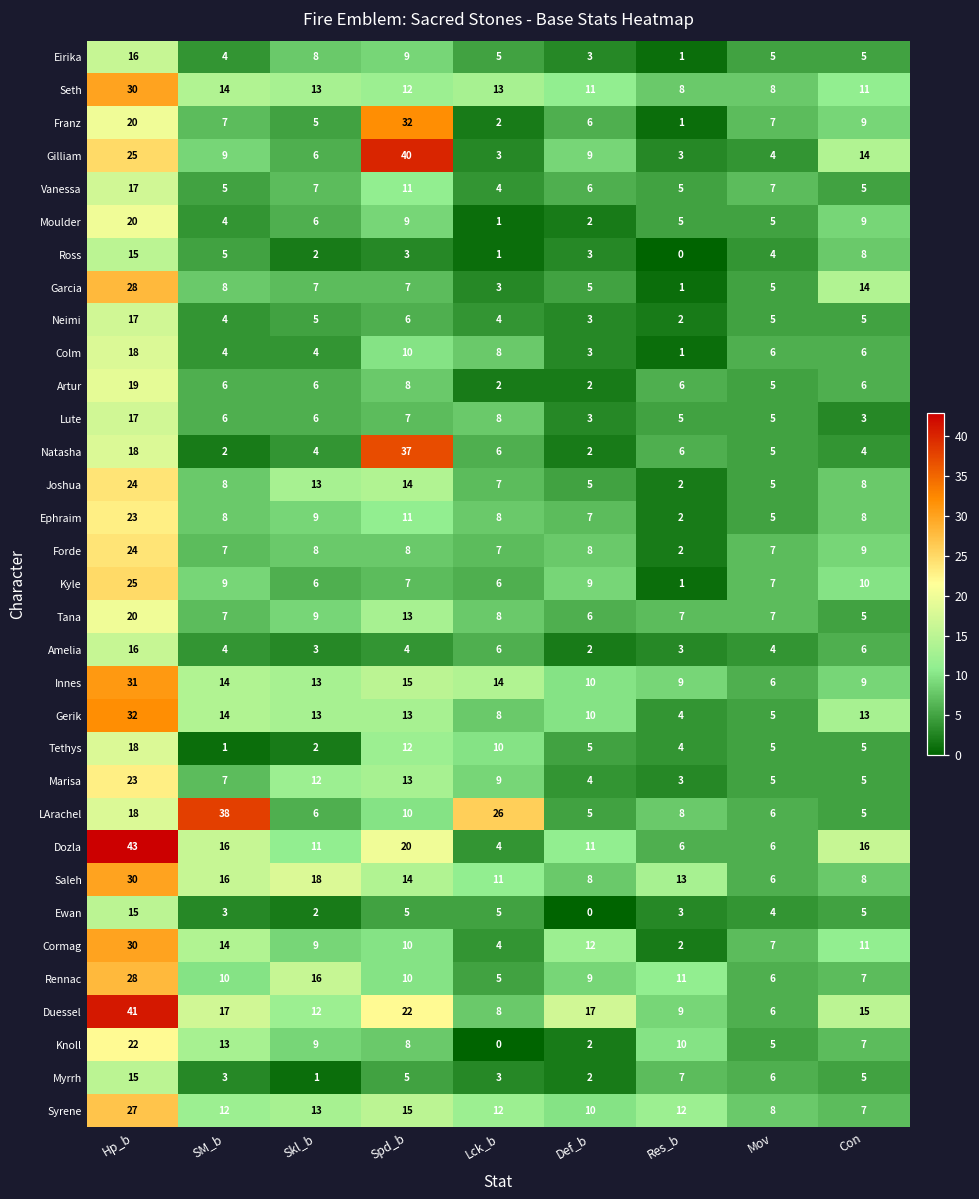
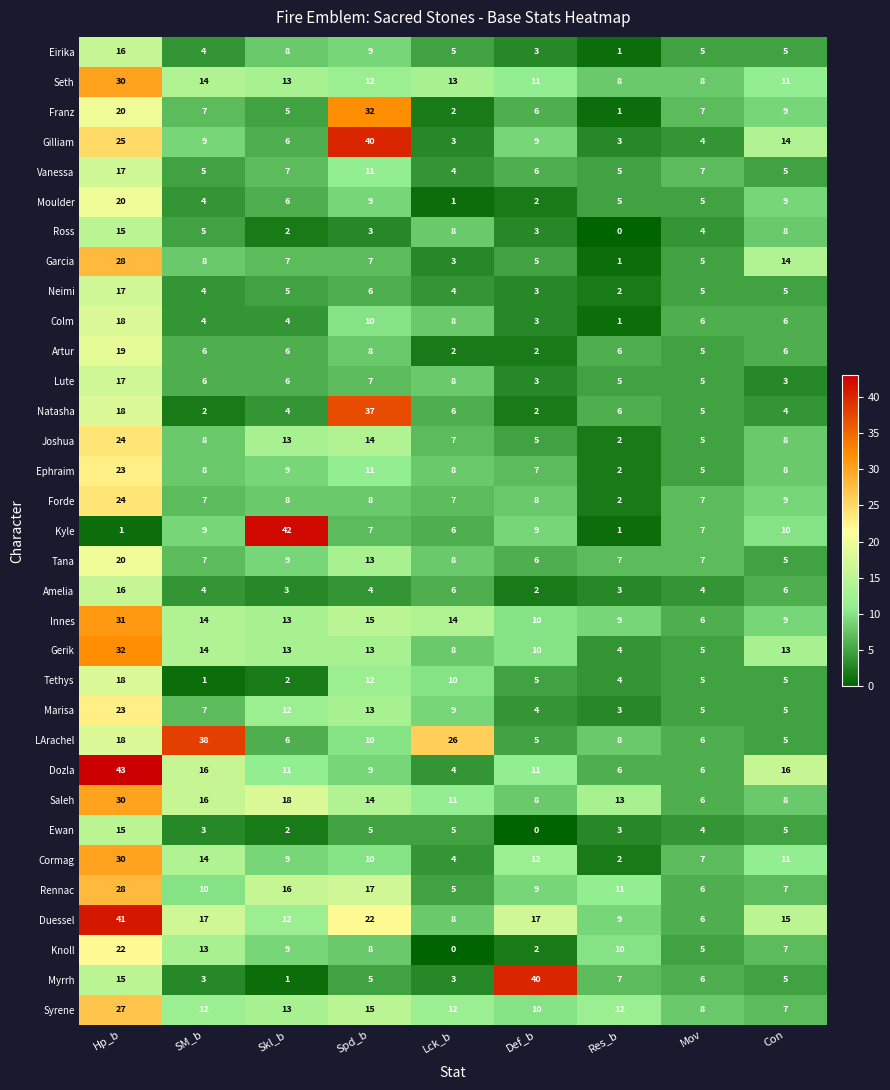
  {
    "Ross": {
      "Hp_b": 15,
      "SM_b": 5,
      "Skl_b": 2,
      "Spd_b": 3,
-     "Lck_b": 1,
+     "Lck_b": 8,
      "Def_b": 3,
      "Res_b": 0,
      "Mov": 4,
      "Con": 8
    },
    "Kyle": {
-     "Hp_b": 25,
+     "Hp_b": 1,
      "SM_b": 9,
-     "Skl_b": 6,
+     "Skl_b": 42,
      "Spd_b": 7,
      "Lck_b": 6,
      "Def_b": 9,
      "Res_b": 1,
      "Mov": 7,
      "Con": 10
    },
    "Dozla": {
      "Hp_b": 43,
      "SM_b": 16,
      "Skl_b": 11,
-     "Spd_b": 20,
+     "Spd_b": 9,
      "Lck_b": 4,
      "Def_b": 11,
      "Res_b": 6,
      "Mov": 6,
      "Con": 16
    },
    "Rennac": {
      "Hp_b": 28,
      "SM_b": 10,
      "Skl_b": 16,
-     "Spd_b": 10,
+     "Spd_b": 17,
      "Lck_b": 5,
      "Def_b": 9,
      "Res_b": 11,
      "Mov": 6,
      "Con": 7
    },
    "Myrrh": {
      "Hp_b": 15,
      "SM_b": 3,
      "Skl_b": 1,
      "Spd_b": 5,
      "Lck_b": 3,
-     "Def_b": 2,
+     "Def_b": 40,
      "Res_b": 7,
      "Mov": 6,
      "Con": 5
    }
  }
